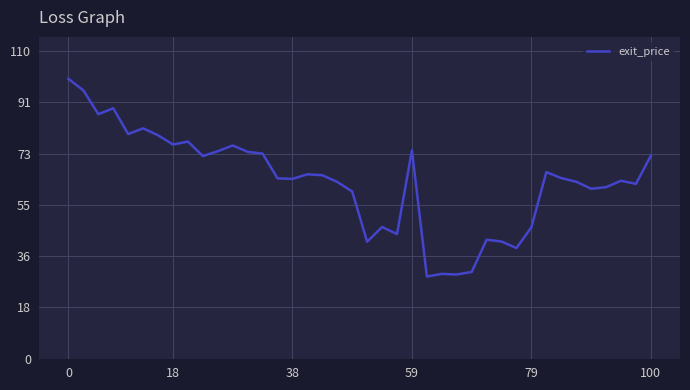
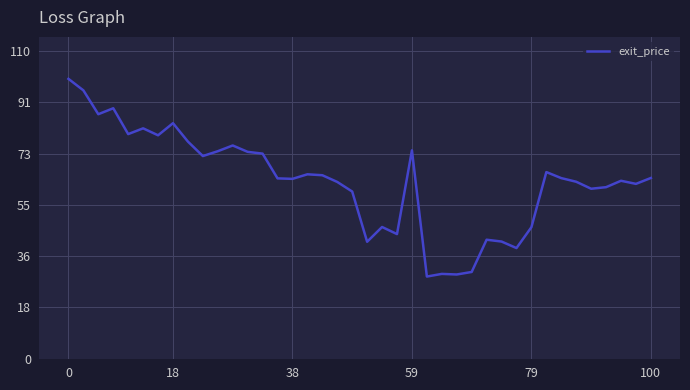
  {
    "0": 100,
-   "18": 77,
+   "18": 84,
    "38": 64,
    "59": 74,
    "79": 47,
-   "100": 73
+   "100": 65
  }
